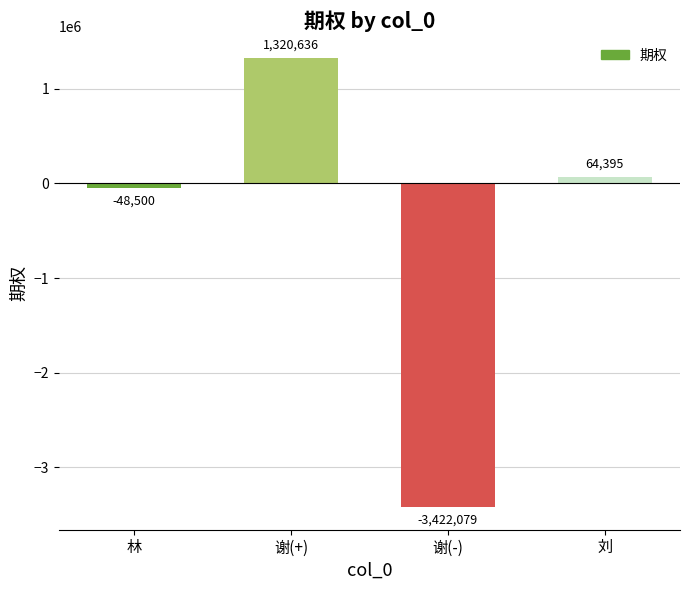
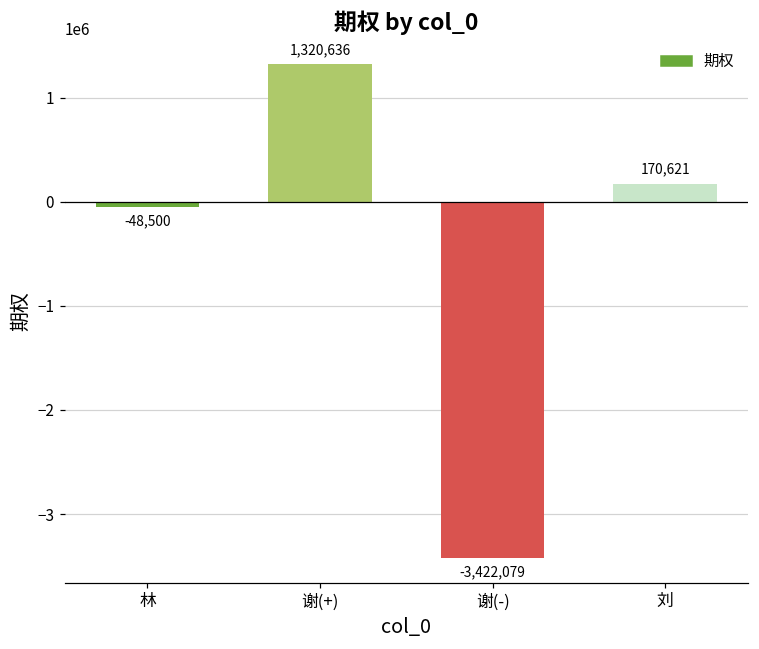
  {
    "林": "-48,500",
    "谢(+)": "1,320,636",
    "谢(-)": "-3,422,079",
-   "刘": "64,395"
+   "刘": "170,621"
  }
